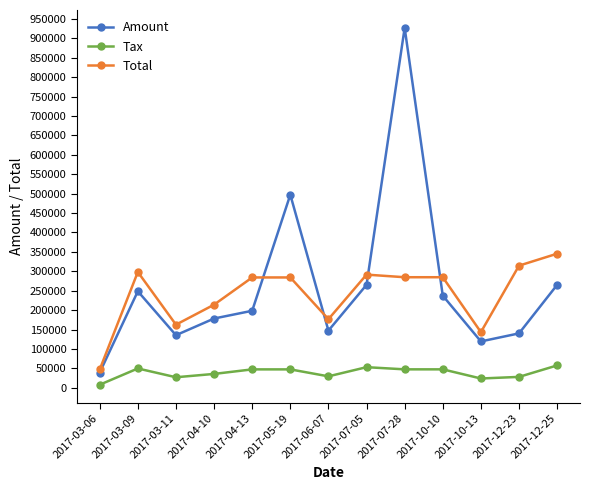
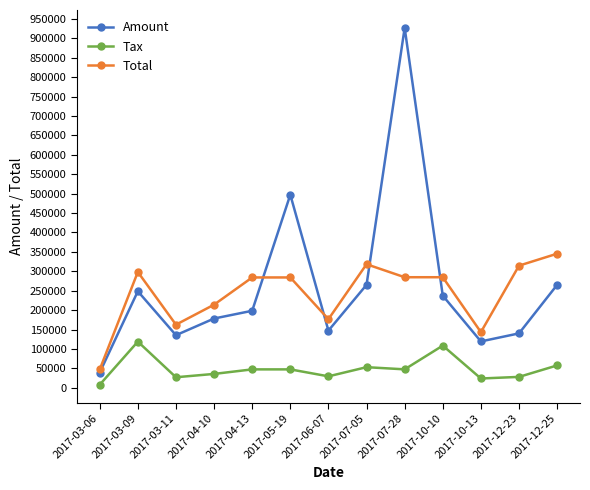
  {
    "Amount": {
      "2017-03-06": 40000,
      "2017-03-09": 250000,
      "2017-03-11": 140000,
      "2017-04-10": 180000,
      "2017-04-13": 200000,
      "2017-05-19": 500000,
      "2017-06-07": 150000,
      "2017-07-05": 270000,
      "2017-07-28": 930000,
      "2017-10-10": 240000,
      "2017-10-13": 120000,
      "2017-12-23": 140000,
      "2017-12-25": 270000
    },
    "Tax": {
      "2017-03-06": 10000,
-     "2017-03-09": 50000,
+     "2017-03-09": 120000,
      "2017-03-11": 30000,
      "2017-04-10": 40000,
      "2017-04-13": 50000,
      "2017-05-19": 50000,
      "2017-06-07": 30000,
      "2017-07-05": 50000,
      "2017-07-28": 50000,
-     "2017-10-10": 50000,
+     "2017-10-10": 110000,
      "2017-10-13": 20000,
      "2017-12-23": 30000,
      "2017-12-25": 60000
    },
    "Total": {
      "2017-03-06": 50000,
      "2017-03-09": 300000,
      "2017-03-11": 160000,
      "2017-04-10": 210000,
      "2017-04-13": 280000,
      "2017-05-19": 280000,
      "2017-06-07": 180000,
-     "2017-07-05": 290000,
+     "2017-07-05": 320000,
      "2017-07-28": 280000,
      "2017-10-10": 280000,
      "2017-10-13": 140000,
      "2017-12-23": 310000,
      "2017-12-25": 350000
    }
  }
